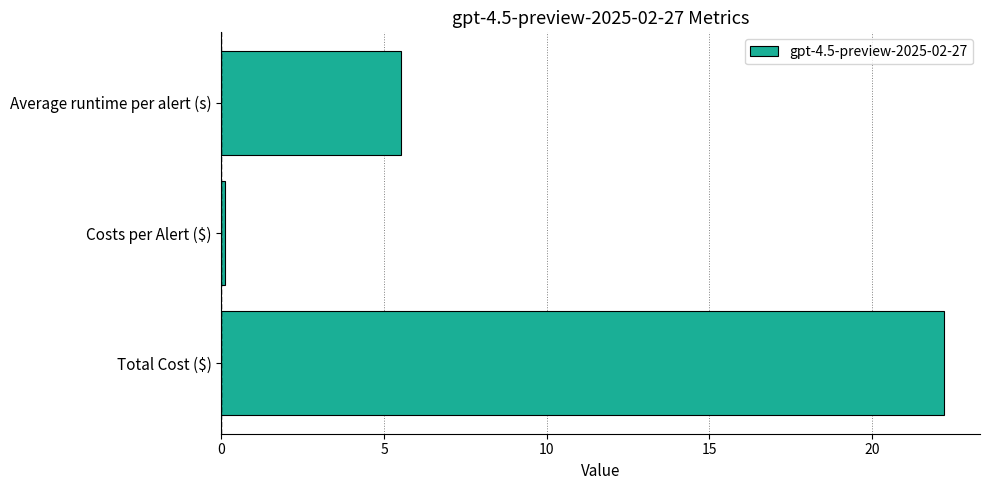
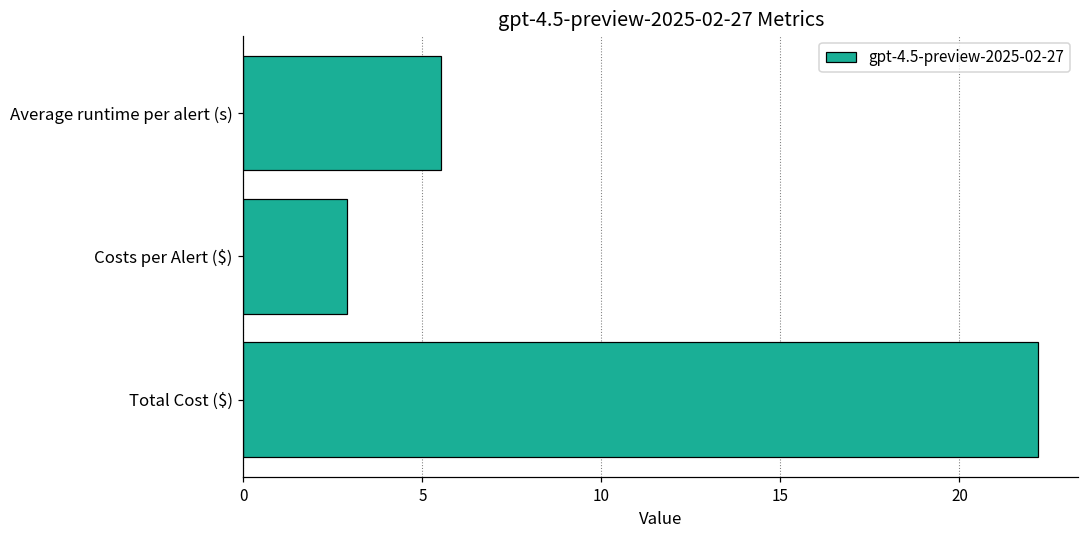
  {
    "Average runtime per alert (s)": 5.5,
-   "Costs per Alert ($)": 0.1,
+   "Costs per Alert ($)": 2.9,
    "Total Cost ($)": 22.2
  }
